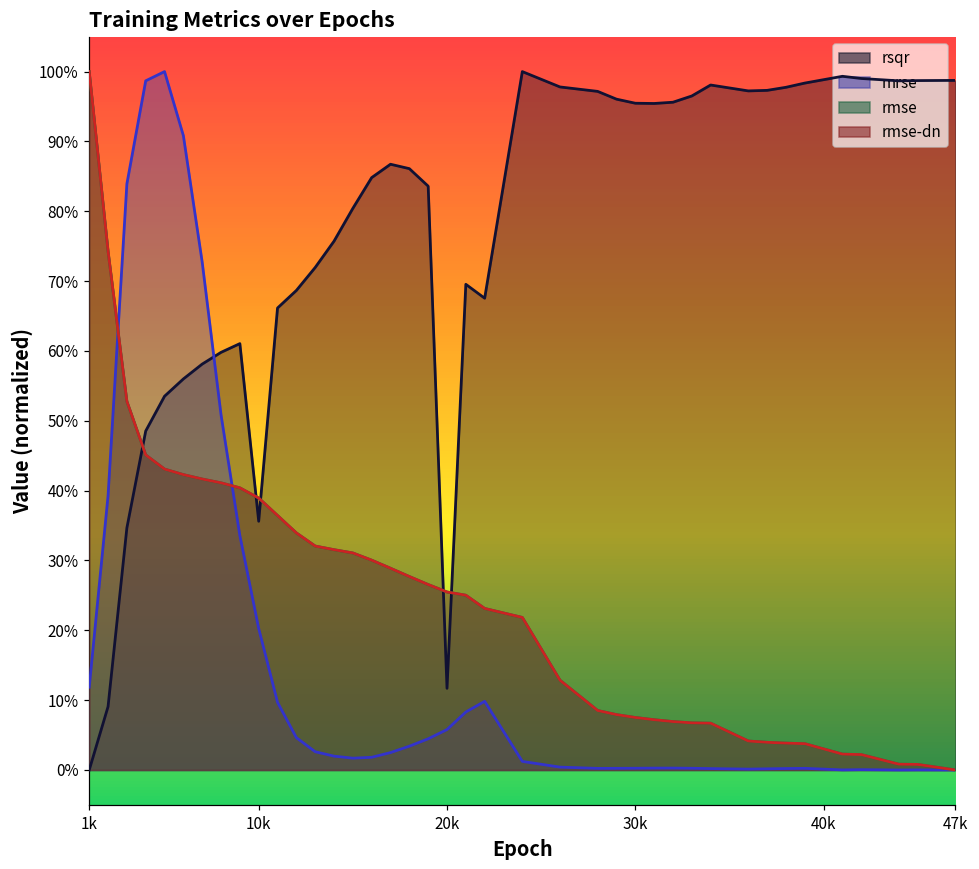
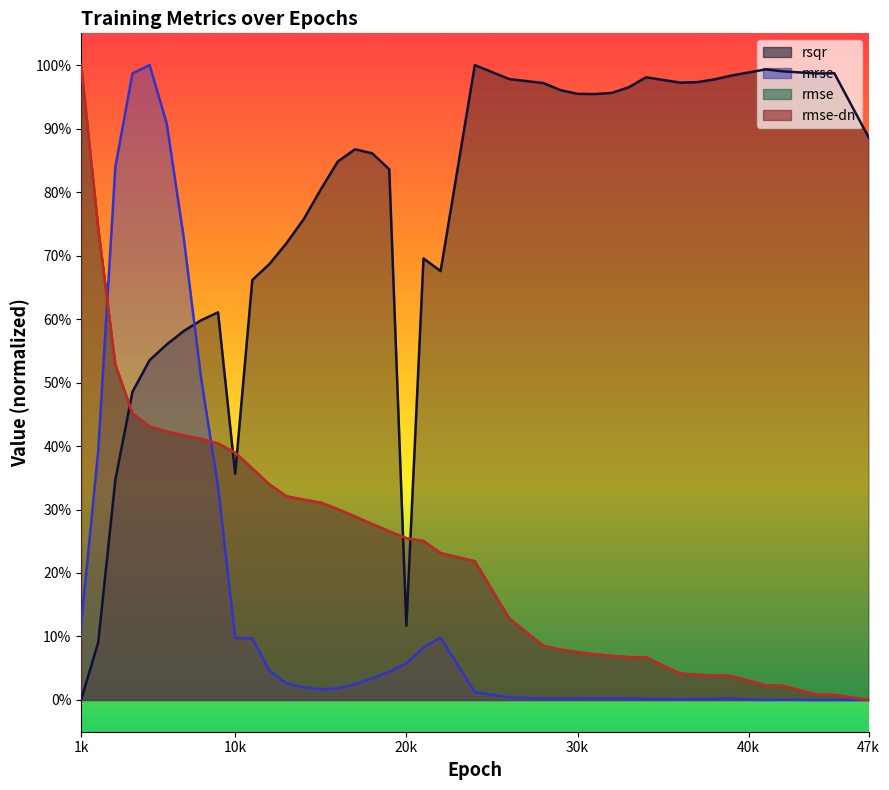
  {
    "rsqr": {
      "1k": "0%",
      "10k": "36%",
      "20k": "12%",
      "30k": "95%",
-     "47k": "99%"
+     "47k": "89%"
    },
    "mrse": {
      "1k": "12%",
-     "10k": "20%",
+     "10k": "10%",
      "20k": "6%",
      "30k": "0%"
    },
    "rmse-dn": {
      "1k": "100%",
      "10k": "39%",
      "20k": "25%",
      "30k": "8%"
    }
  }
